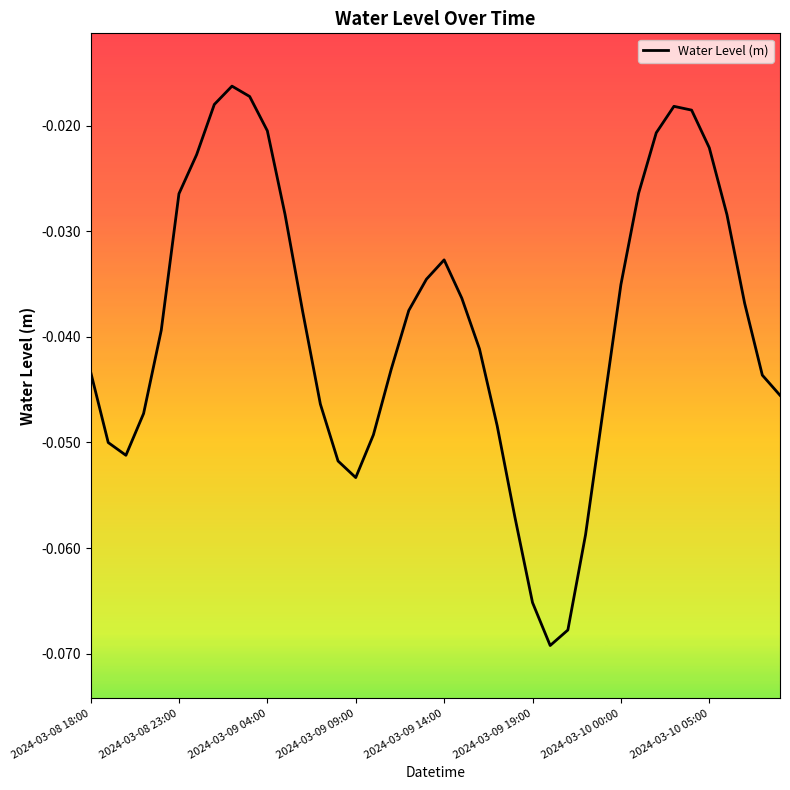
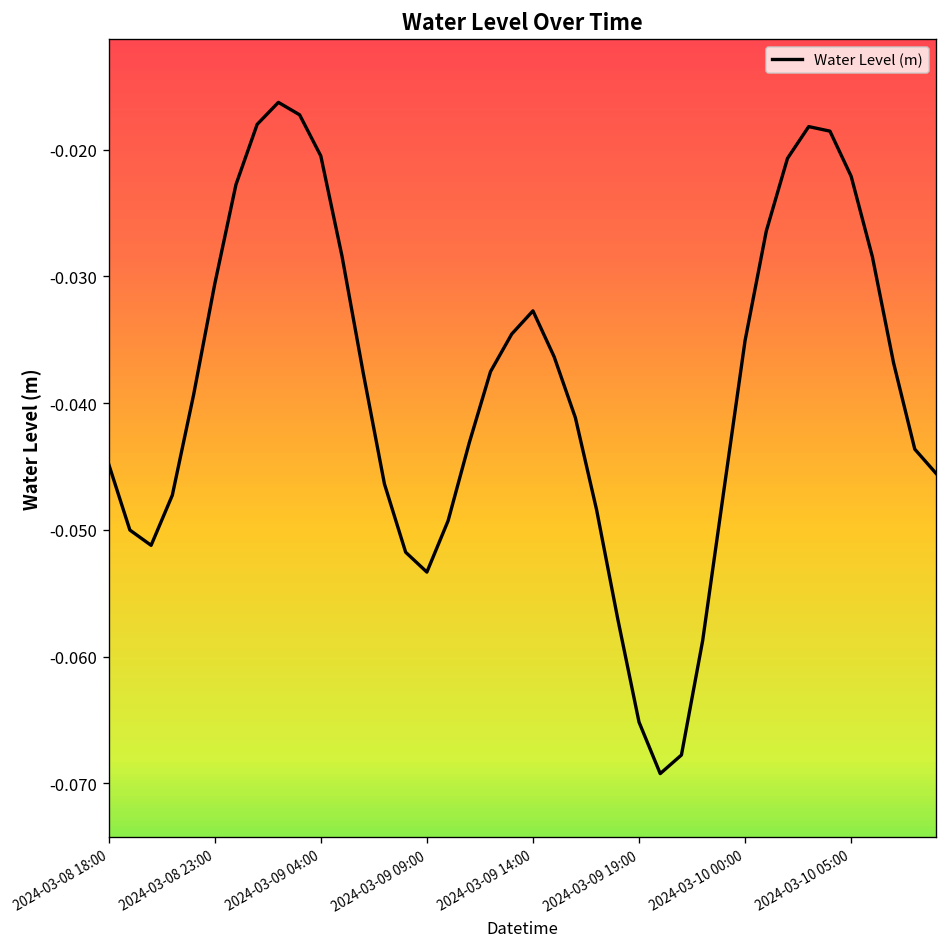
  {
-   "2024-03-08 18:00": -0.0433,
-   "2024-03-08 23:00": -0.0264,
+   "2024-03-08 18:00": -0.0448,
+   "2024-03-08 23:00": -0.0306,
    "2024-03-09 04:00": -0.0205,
    "2024-03-09 09:00": -0.0533,
    "2024-03-09 14:00": -0.0327,
    "2024-03-09 19:00": -0.0652,
    "2024-03-10 00:00": -0.0351,
    "2024-03-10 05:00": -0.0221
  }
